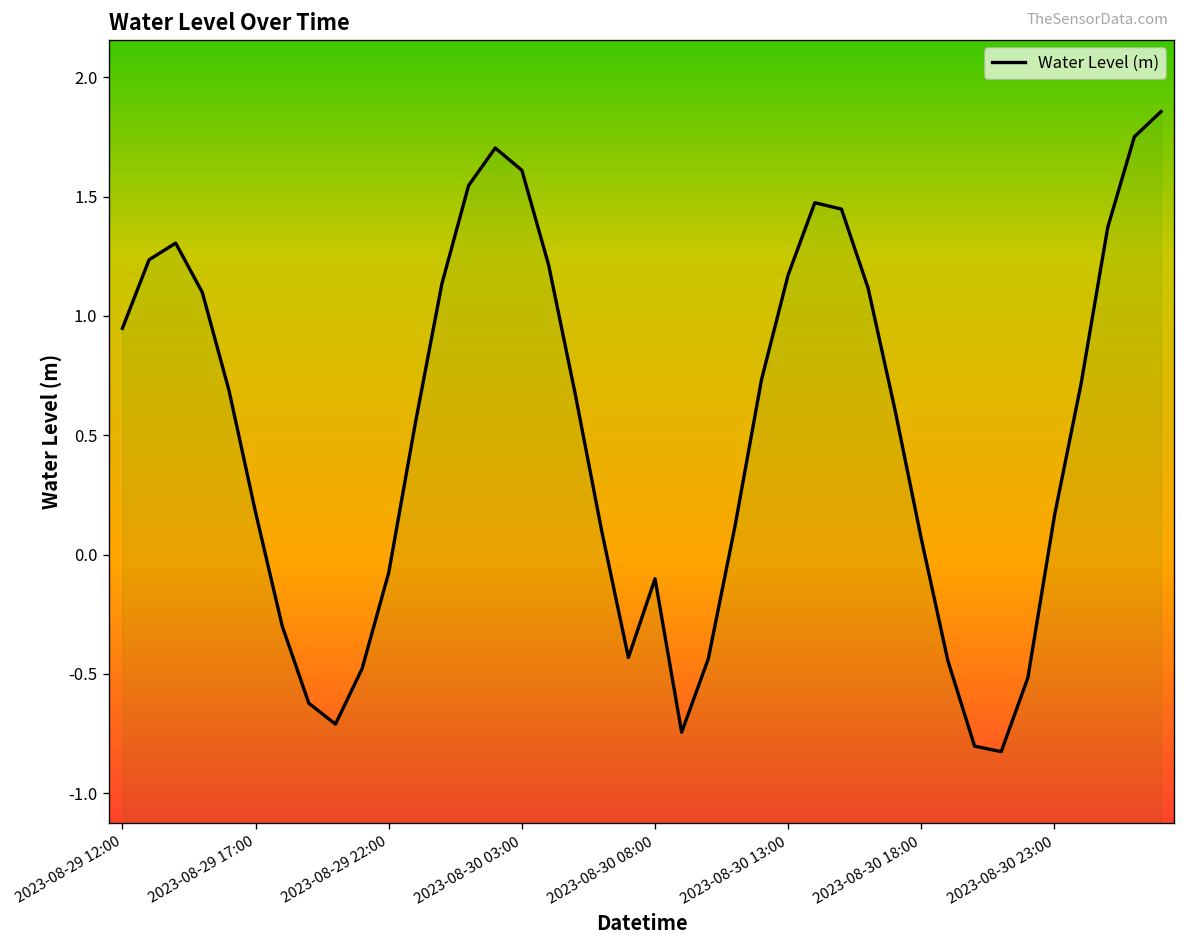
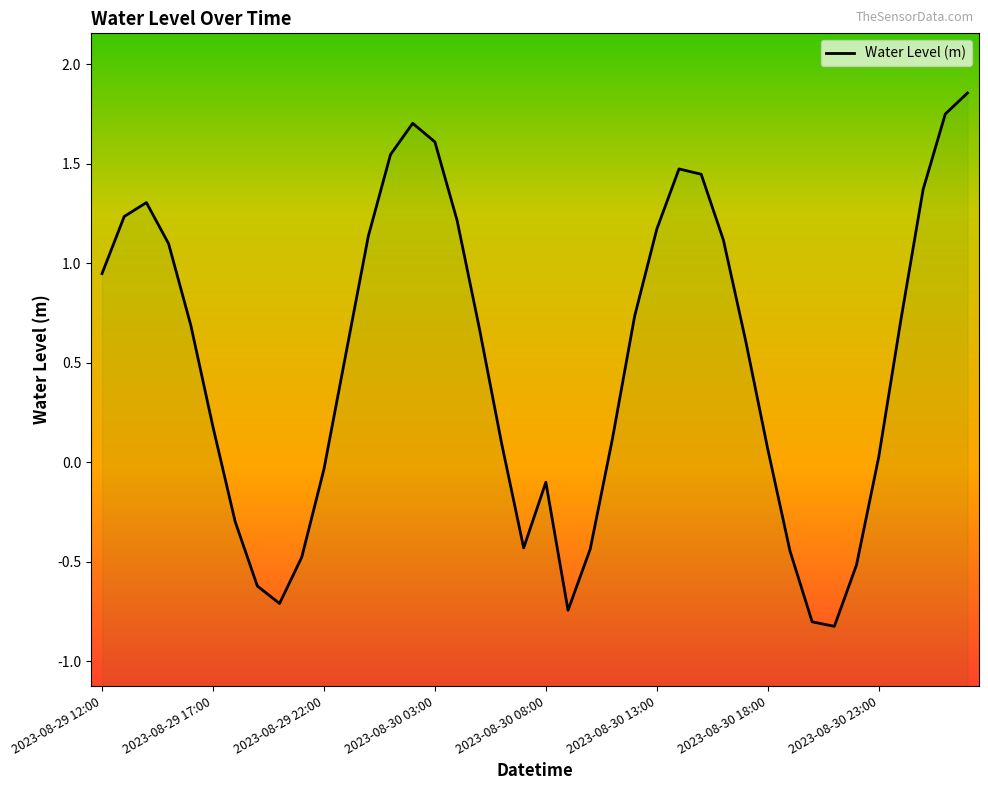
  {
    "2023-08-29 12:00": 0.95,
    "2023-08-29 17:00": 0.18,
-   "2023-08-29 22:00": -0.08,
+   "2023-08-29 22:00": -0.04,
    "2023-08-30 03:00": 1.61,
    "2023-08-30 08:00": -0.10,
    "2023-08-30 13:00": 1.17,
    "2023-08-30 18:00": 0.07,
-   "2023-08-30 23:00": 0.16
+   "2023-08-30 23:00": 0.03
  }
